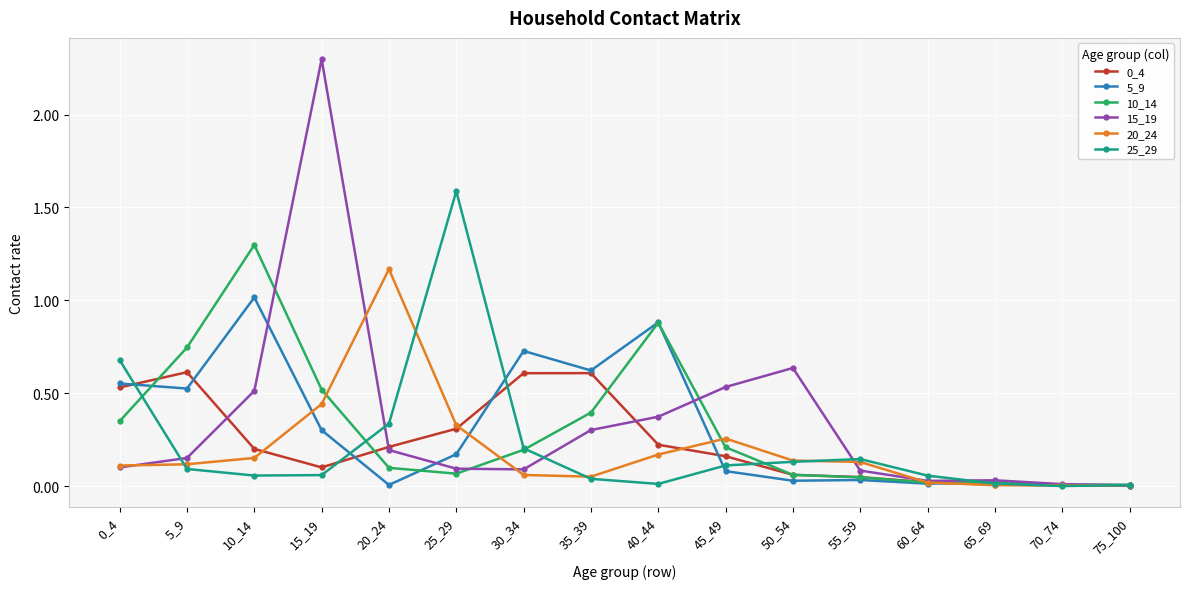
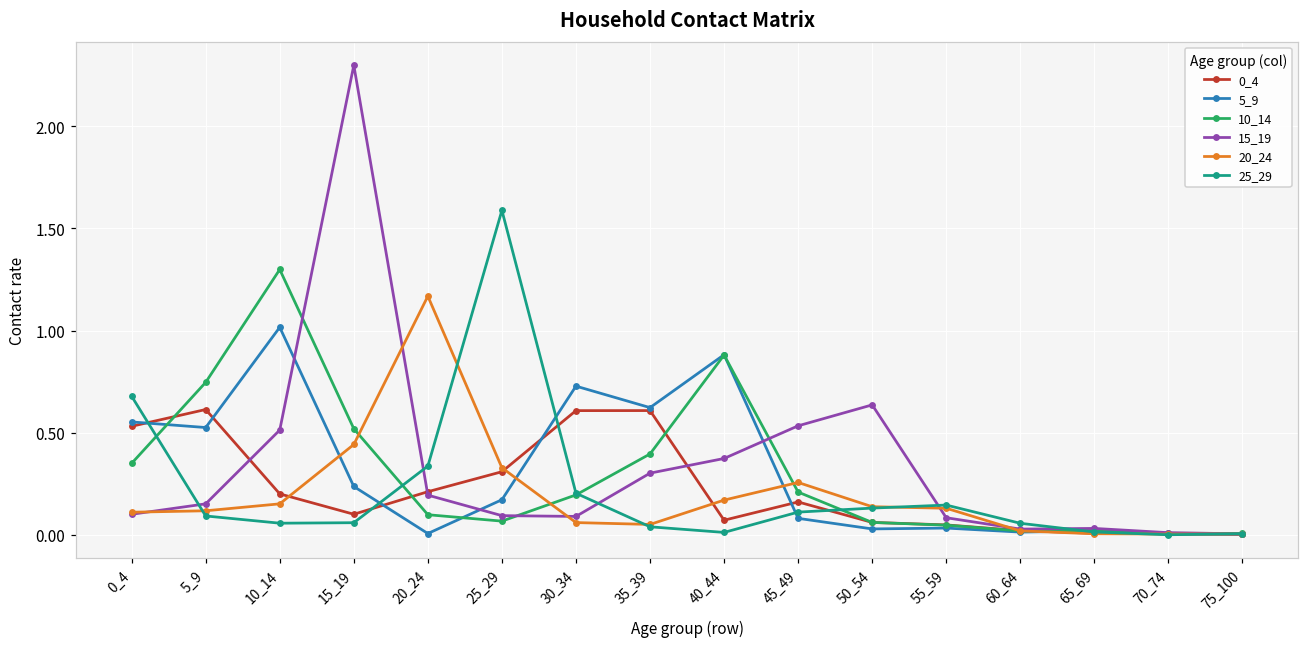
  {
    "0_4": {
      "0_4": 0.53,
      "5_9": 0.61,
      "10_14": 0.20,
      "15_19": 0.10,
      "20_24": 0.21,
      "25_29": 0.31,
      "30_34": 0.61,
      "35_39": 0.61,
-     "40_44": 0.22,
+     "40_44": 0.07,
      "45_49": 0.16
    },
    "5_9": {
      "0_4": 0.55,
      "5_9": 0.53,
      "10_14": 1.02,
-     "15_19": 0.30,
+     "15_19": 0.24,
      "20_24": 0.01,
      "25_29": 0.17,
      "30_34": 0.73,
      "35_39": 0.62,
      "45_49": 0.08,
      "50_54": 0.03,
      "55_59": 0.03
    },
    "15_19": {
      "5_9": 0.15,
      "10_14": 0.51,
      "15_19": 2.30,
      "20_24": 0.19,
      "25_29": 0.09,
      "30_34": 0.09,
      "35_39": 0.30,
      "40_44": 0.37,
      "45_49": 0.53,
      "50_54": 0.64,
      "55_59": 0.08
    },
    "20_24": {
      "5_9": 0.12,
      "10_14": 0.15,
      "15_19": 0.44,
      "20_24": 1.17,
      "25_29": 0.33,
      "30_34": 0.06,
      "40_44": 0.17,
      "45_49": 0.26,
      "55_59": 0.13
    }
  }
